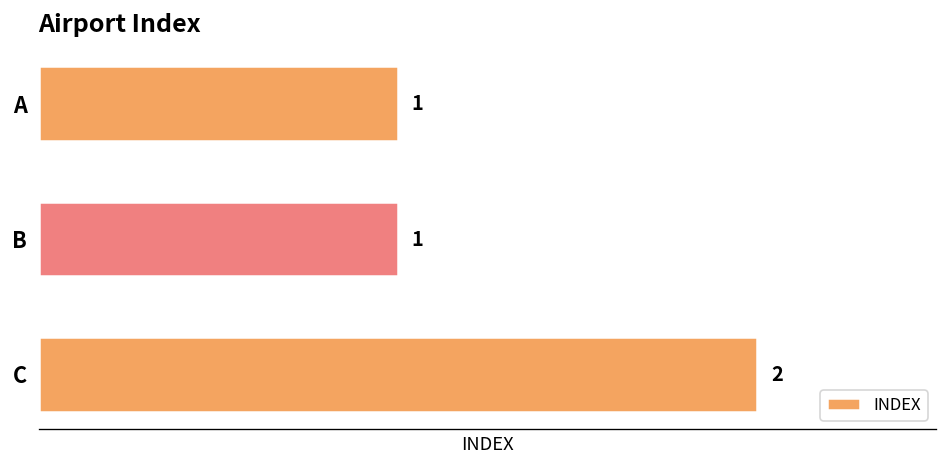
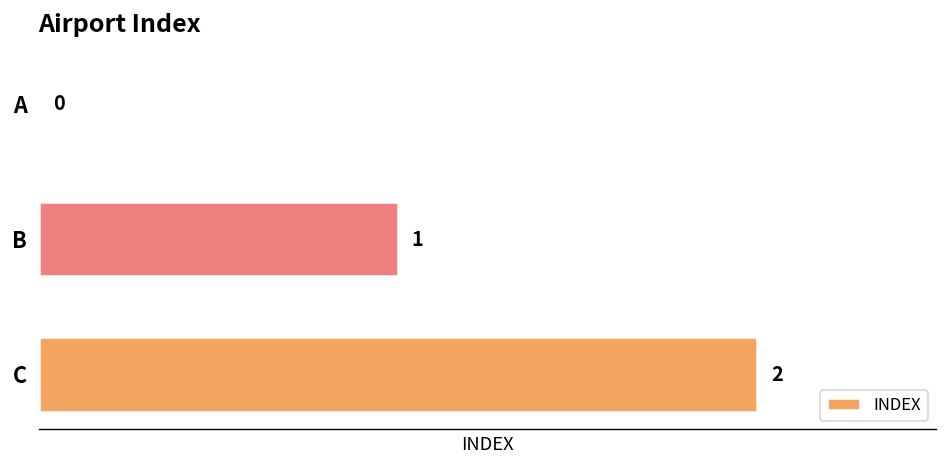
  {
-   "A": 1,
+   "A": 0,
    "B": 1,
    "C": 2
  }
